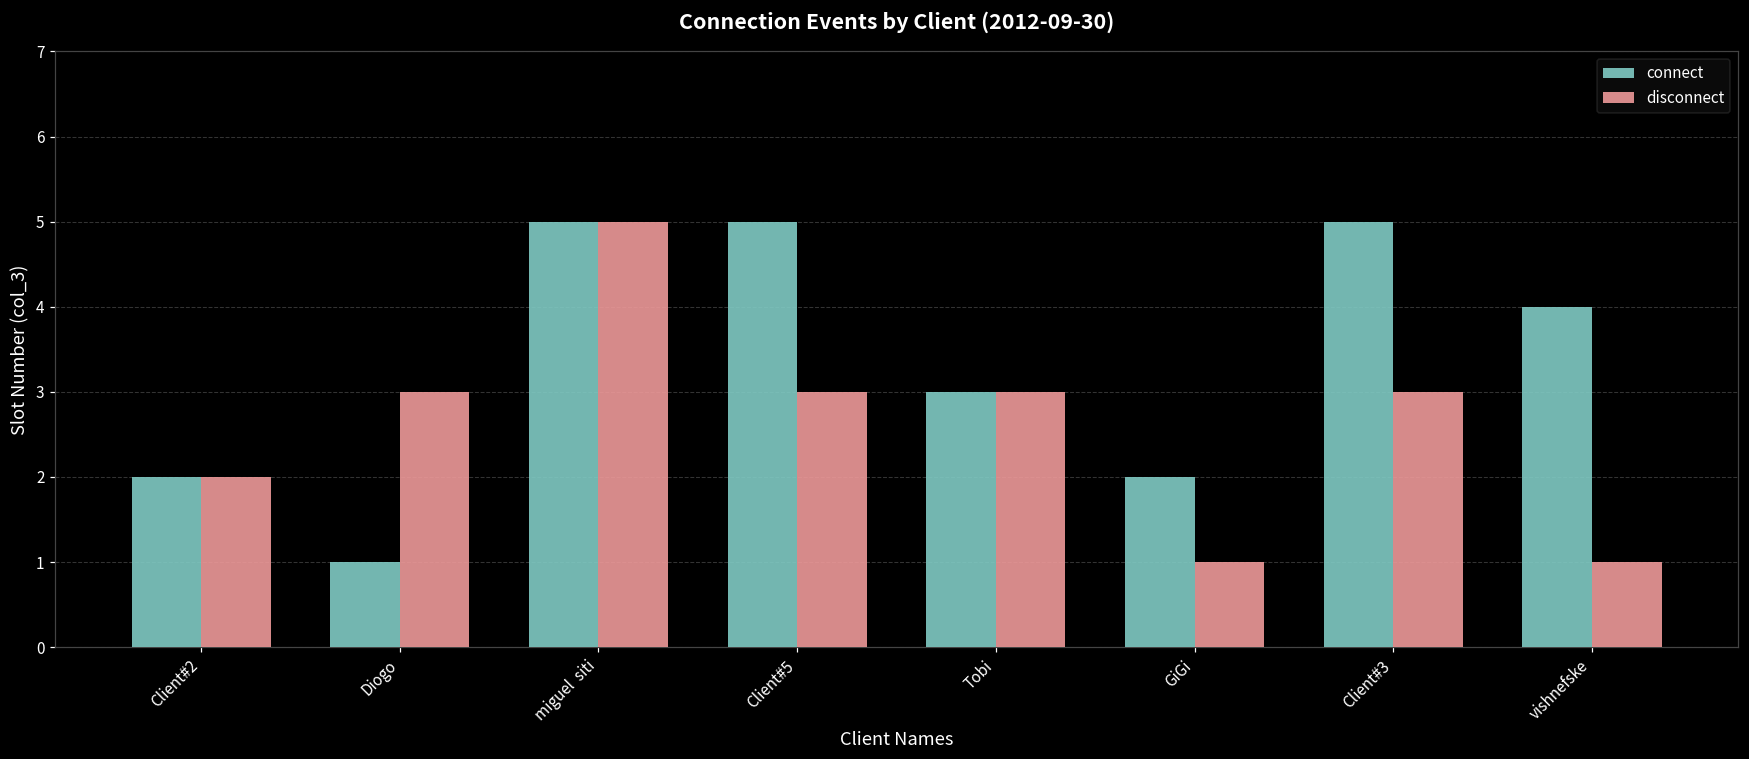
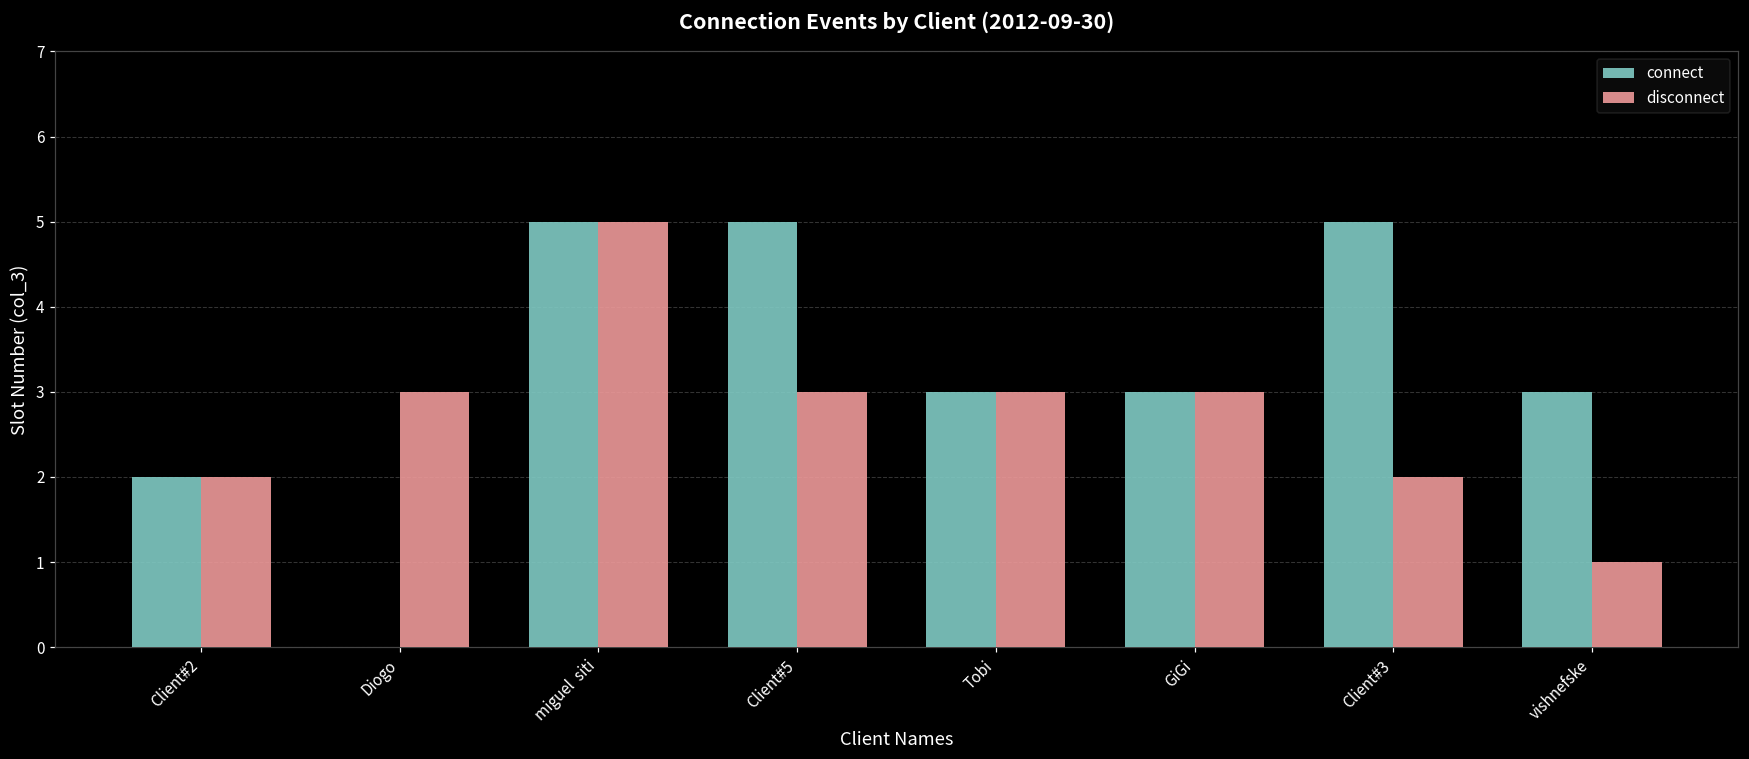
  {
    "connect": {
      "Client#2": 2,
-     "Diogo": 1,
+     "Diogo": 0,
      "miguel siti": 5,
      "Client#5": 5,
      "Tobi": 3,
-     "GiGi": 2,
+     "GiGi": 3,
      "Client#3": 5,
-     "vishnefske": 4
+     "vishnefske": 3
    },
    "disconnect": {
      "Client#2": 2,
      "Diogo": 3,
      "miguel siti": 5,
      "Client#5": 3,
      "Tobi": 3,
-     "GiGi": 1,
-     "Client#3": 3,
+     "GiGi": 3,
+     "Client#3": 2,
      "vishnefske": 1
    }
  }
